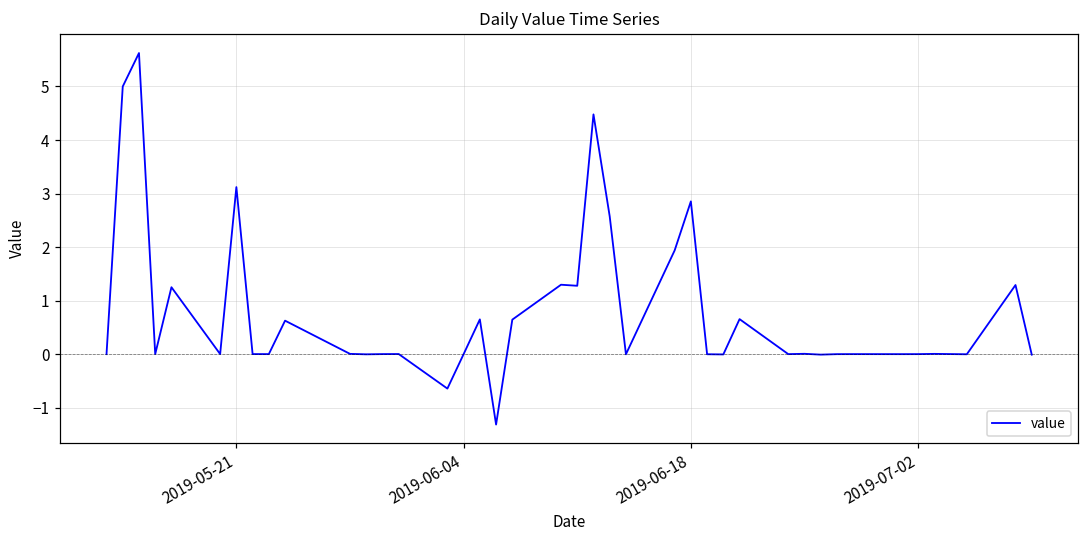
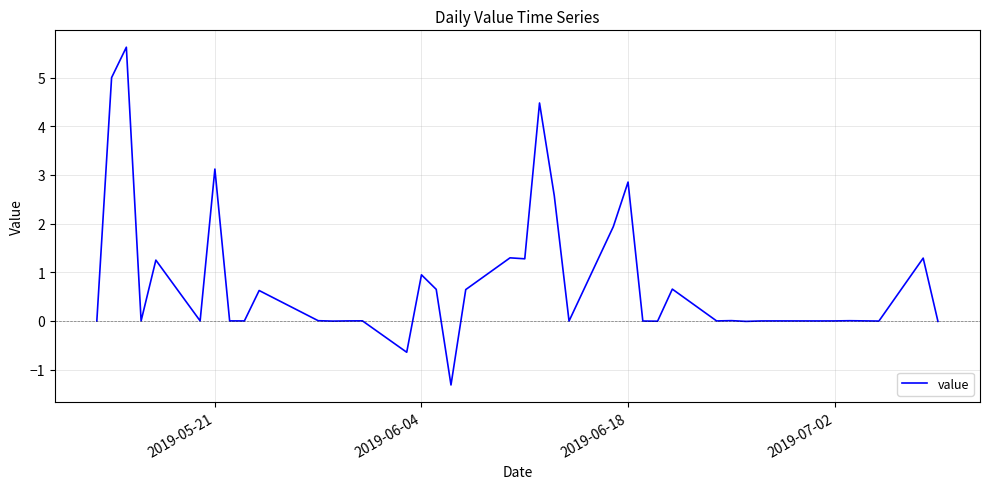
  {
    "2019-05-21": 3.1,
-   "2019-06-04": 0.0,
+   "2019-06-04": 0.9,
    "2019-06-18": 2.9,
    "2019-07-02": 0.0
  }
